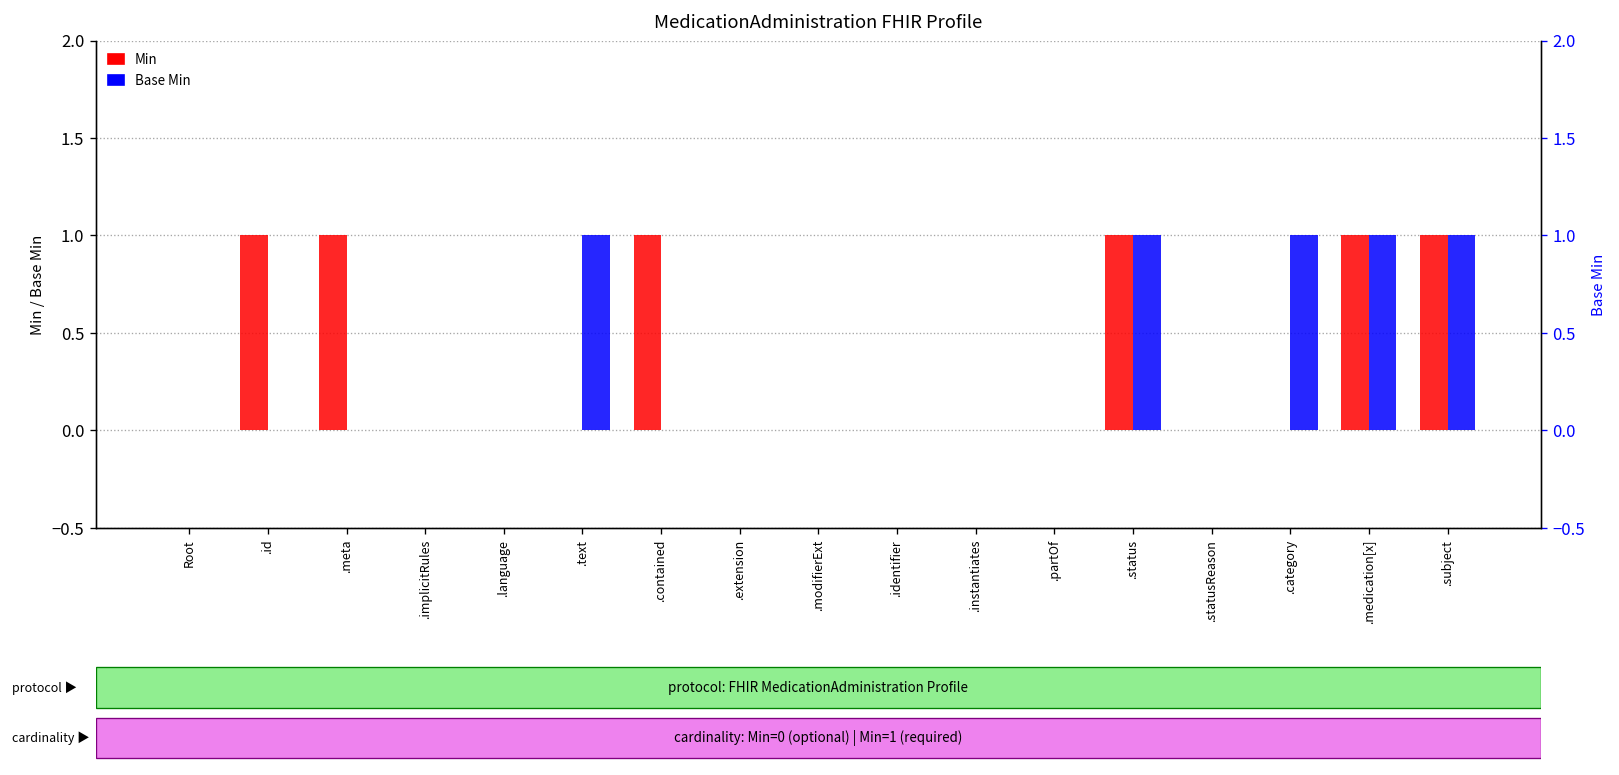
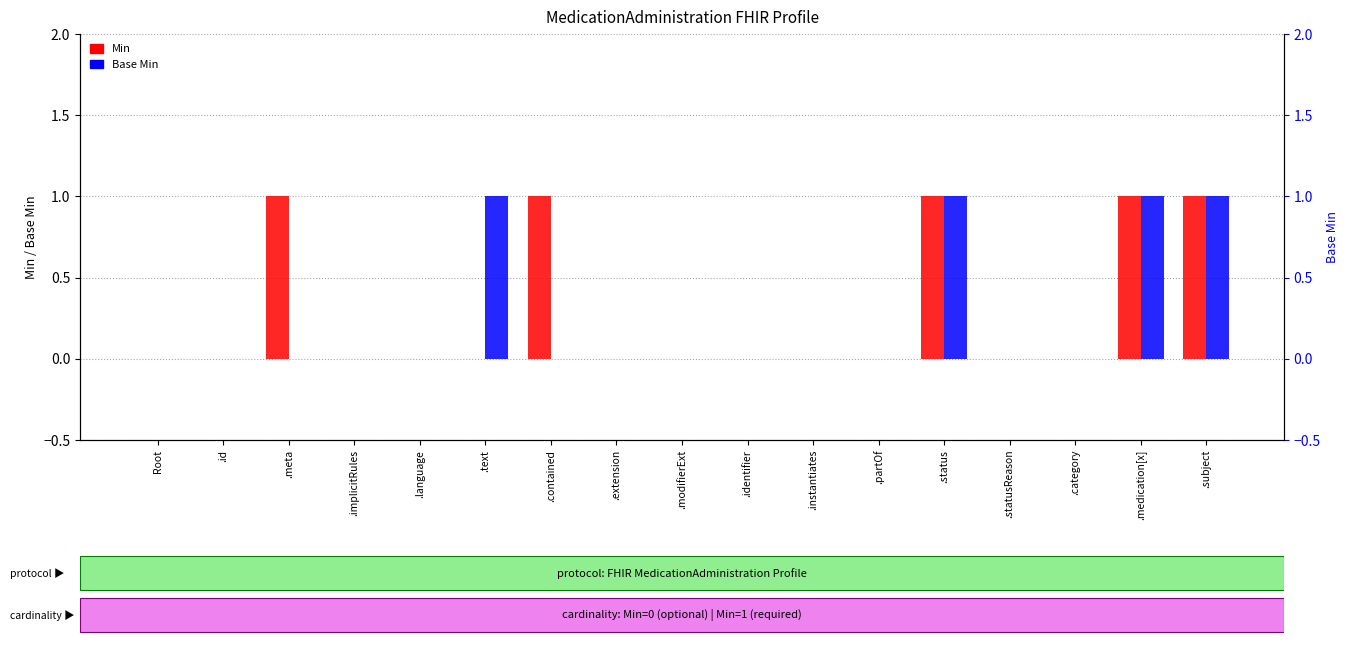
  {
    "Min": {
      "Root": 0,
-     ".id": 1,
+     ".id": 0,
      ".meta": 1,
      ".implicitRules": 0,
      ".language": 0,
      ".text": 0,
      ".contained": 1,
      ".extension": 0,
      ".modifierExt": 0,
      ".identifier": 0,
      ".instantiates": 0,
      ".partOf": 0,
      ".status": 1,
      ".statusReason": 0,
      ".category": 0,
      ".medication[x]": 1,
      ".subject": 1
    },
    "Base Min": {
      "Root": 0,
      ".id": 0,
      ".meta": 0,
      ".implicitRules": 0,
      ".language": 0,
      ".text": 1,
      ".contained": 0,
      ".extension": 0,
      ".modifierExt": 0,
      ".identifier": 0,
      ".instantiates": 0,
      ".partOf": 0,
      ".status": 1,
      ".statusReason": 0,
-     ".category": 1,
+     ".category": 0,
      ".medication[x]": 1,
      ".subject": 1
    }
  }
